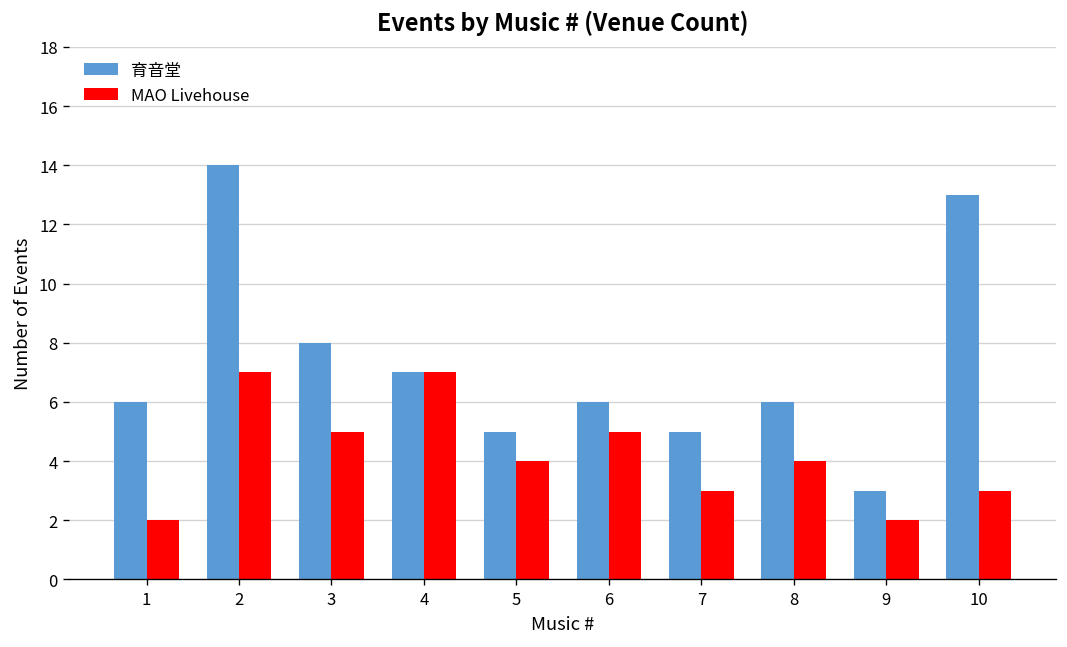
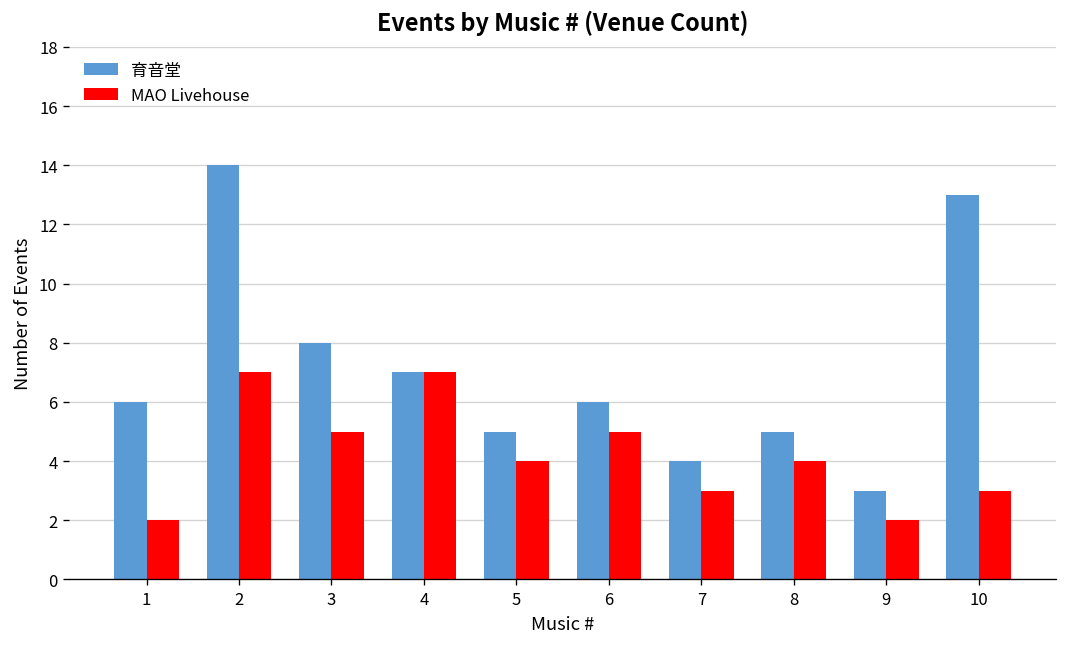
  {
    "育音堂": {
      "1": 6,
      "2": 14,
      "3": 8,
      "4": 7,
      "5": 5,
      "6": 6,
-     "7": 5,
-     "8": 6,
+     "7": 4,
+     "8": 5,
      "9": 3,
      "10": 13
    },
    "MAO Livehouse": {
      "1": 2,
      "2": 7,
      "3": 5,
      "4": 7,
      "5": 4,
      "6": 5,
      "7": 3,
      "8": 4,
      "9": 2,
      "10": 3
    }
  }
